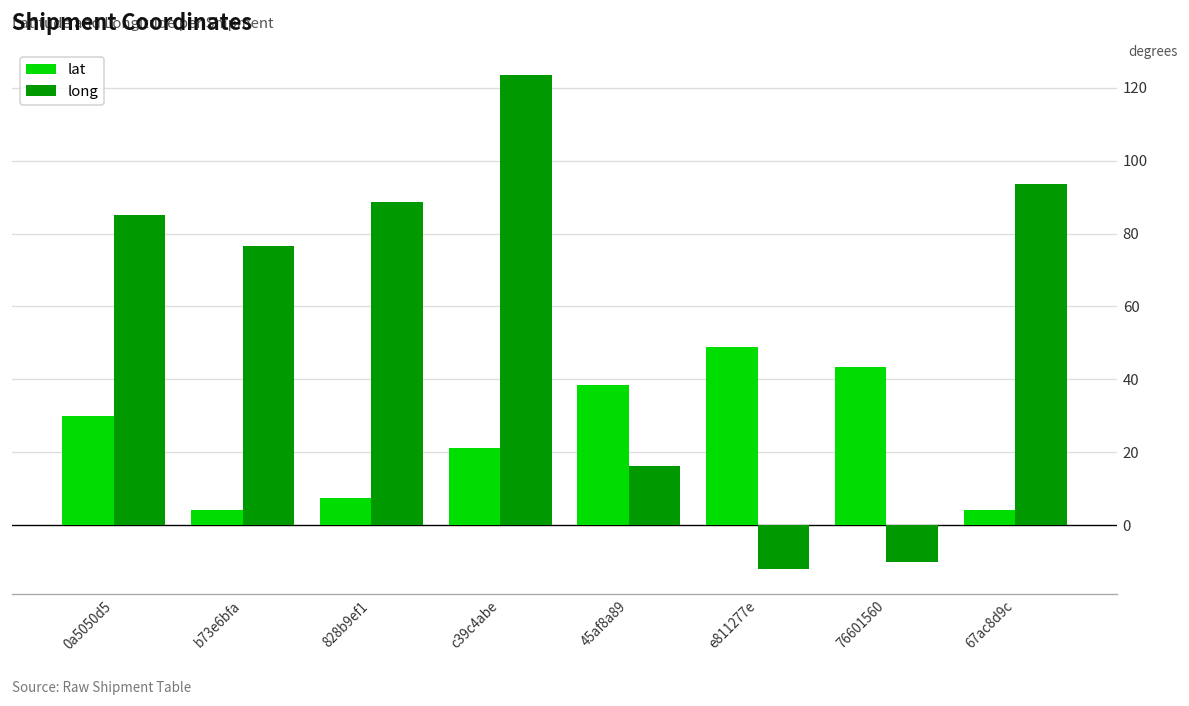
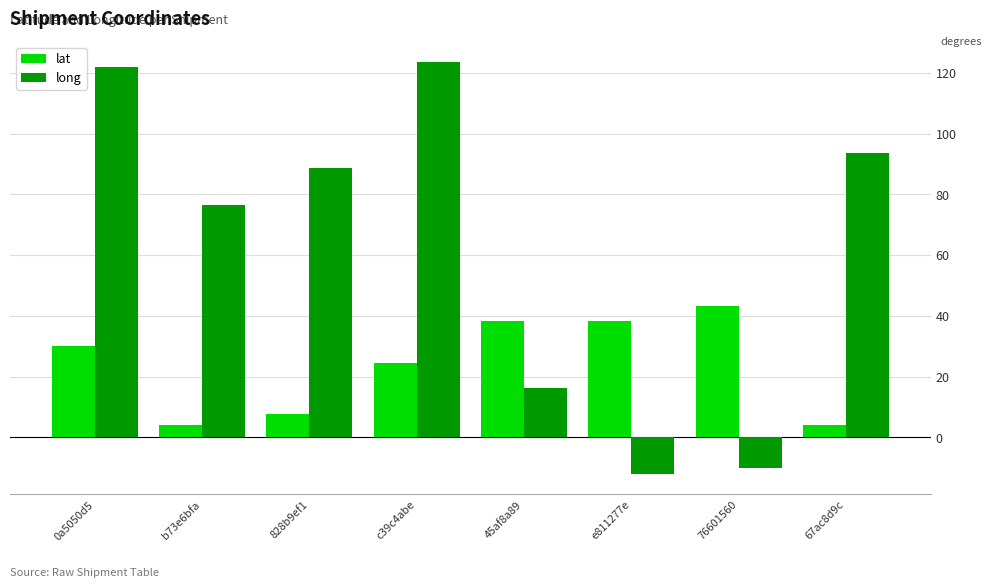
  {
    "lat": {
      "0a5050d5": 30,
      "b73e6bfa": 4,
      "828b9ef1": 8,
-     "c39c4abe": 21,
+     "c39c4abe": 24,
      "45af8a89": 38,
-     "e811277e": 49,
+     "e811277e": 38,
      "76601560": 43,
      "67ac8d9c": 4
    },
    "long": {
-     "0a5050d5": 85,
+     "0a5050d5": 122,
      "b73e6bfa": 77,
      "828b9ef1": 89,
      "c39c4abe": 124,
      "45af8a89": 16,
      "e811277e": -12,
      "76601560": -10,
      "67ac8d9c": 93
    }
  }
